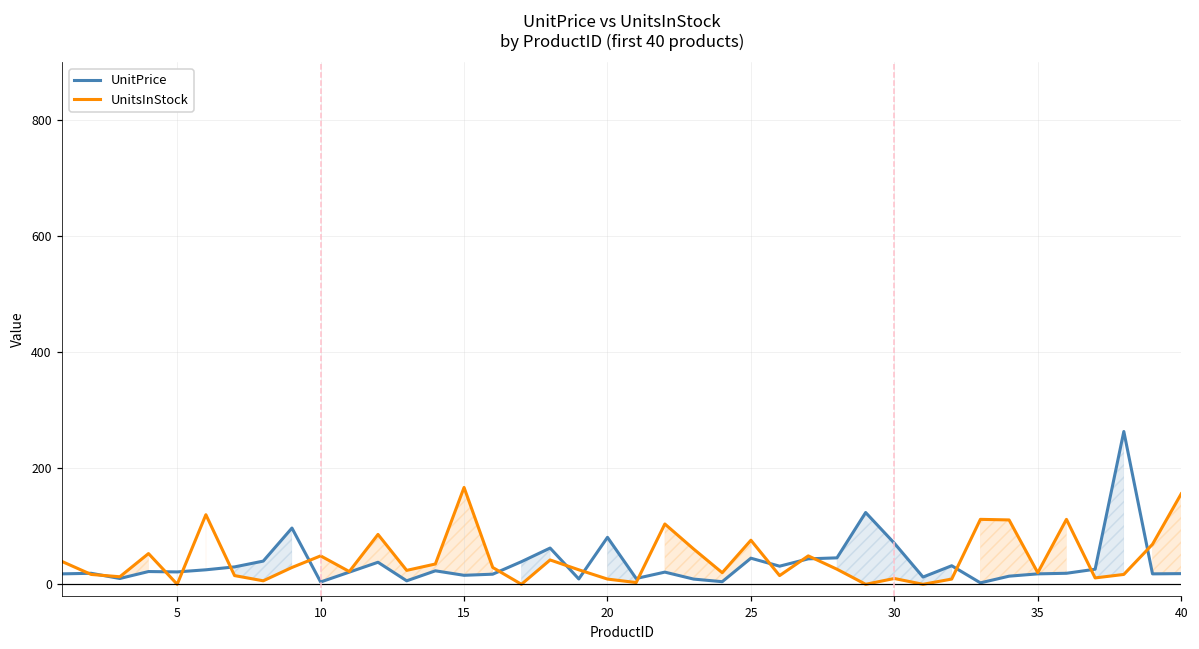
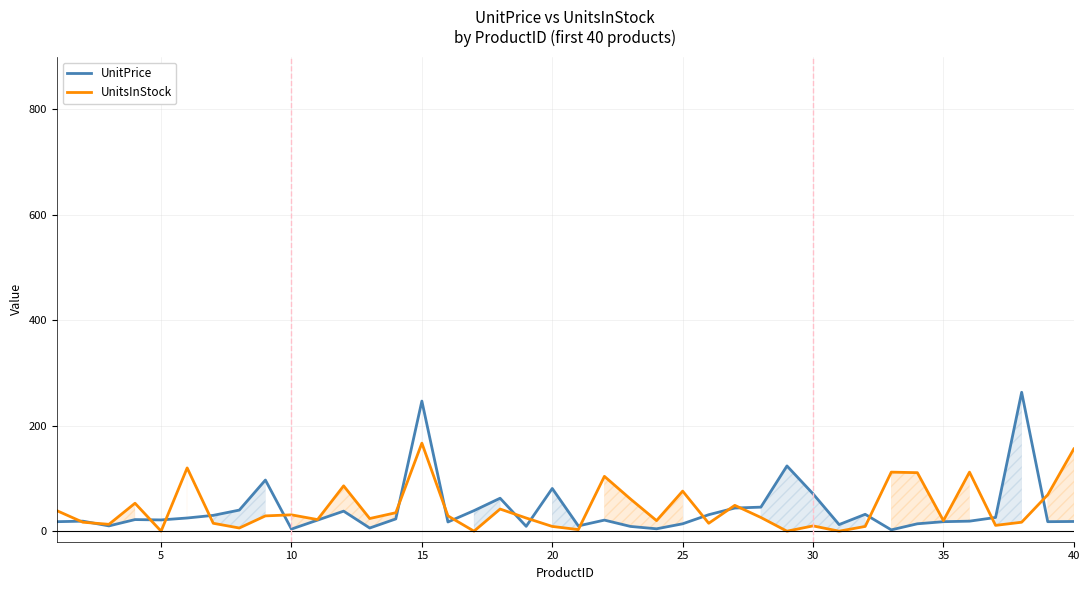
  {
    "UnitPrice": {
      "5": 20,
      "10": 0,
-     "15": 20,
+     "15": 250,
      "20": 80,
-     "25": 50,
+     "25": 10,
      "30": 70,
      "40": 20
    },
    "UnitsInStock": {
      "5": 0,
-     "10": 50,
+     "10": 30,
      "15": 170,
      "20": 10,
      "25": 80,
      "30": 10,
      "40": 160
    }
  }
